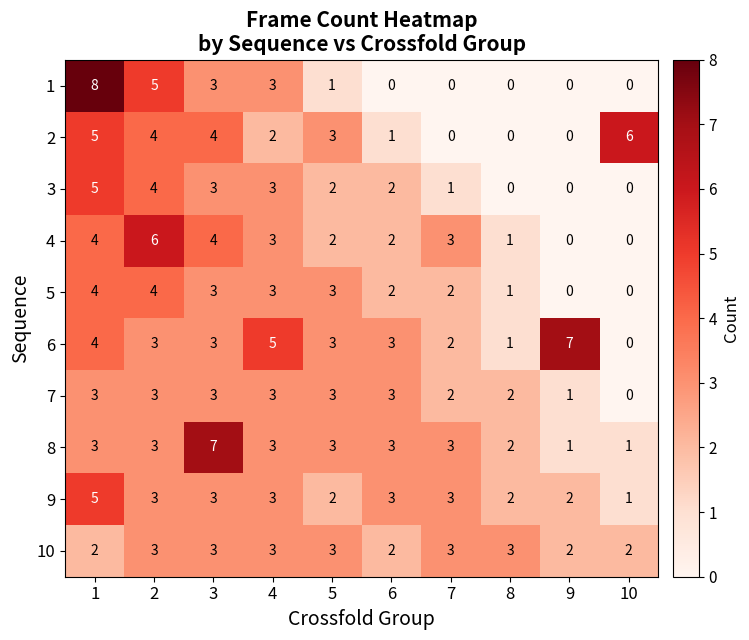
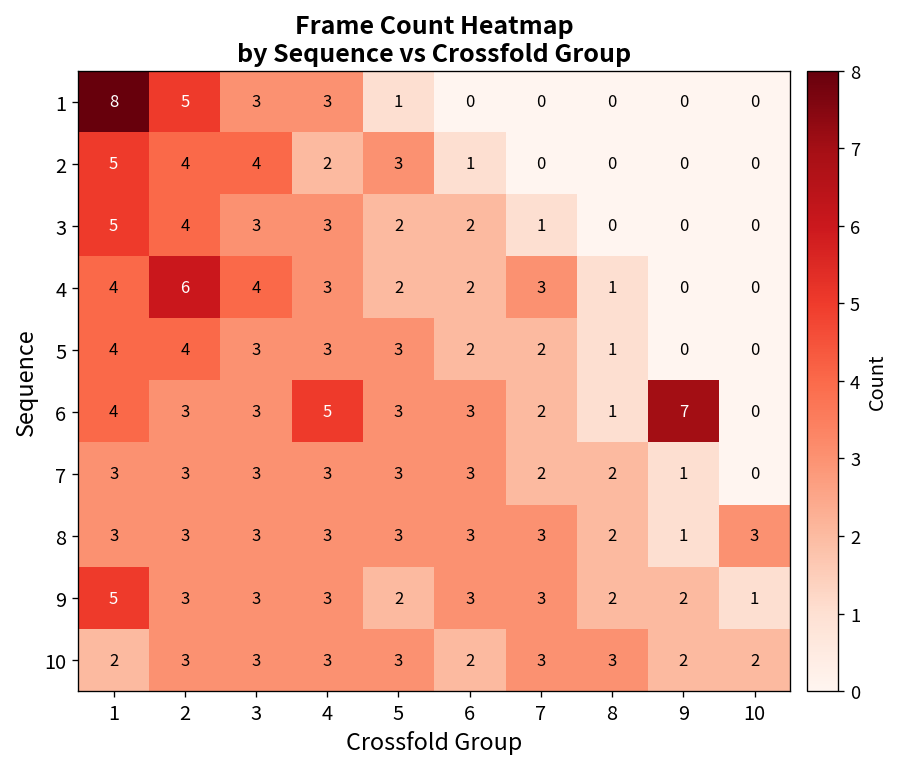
  {
    "1": {
      "1": 8,
      "2": 5,
      "3": 3,
      "4": 3,
      "5": 1,
      "6": 0,
      "7": 0,
      "8": 0,
      "9": 0,
      "10": 0
    },
    "2": {
      "1": 5,
      "2": 4,
      "3": 4,
      "4": 2,
      "5": 3,
      "6": 1,
      "7": 0,
      "8": 0,
      "9": 0,
-     "10": 6
+     "10": 0
    },
    "3": {
      "1": 5,
      "2": 4,
      "3": 3,
      "4": 3,
      "5": 2,
      "6": 2,
      "7": 1,
      "8": 0,
      "9": 0,
      "10": 0
    },
    "4": {
      "1": 4,
      "2": 6,
      "3": 4,
      "4": 3,
      "5": 2,
      "6": 2,
      "7": 3,
      "8": 1,
      "9": 0,
      "10": 0
    },
    "5": {
      "1": 4,
      "2": 4,
      "3": 3,
      "4": 3,
      "5": 3,
      "6": 2,
      "7": 2,
      "8": 1,
      "9": 0,
      "10": 0
    },
    "6": {
      "1": 4,
      "2": 3,
      "3": 3,
      "4": 5,
      "5": 3,
      "6": 3,
      "7": 2,
      "8": 1,
      "9": 7,
      "10": 0
    },
    "7": {
      "1": 3,
      "2": 3,
      "3": 3,
      "4": 3,
      "5": 3,
      "6": 3,
      "7": 2,
      "8": 2,
      "9": 1,
      "10": 0
    },
    "8": {
      "1": 3,
      "2": 3,
-     "3": 7,
+     "3": 3,
      "4": 3,
      "5": 3,
      "6": 3,
      "7": 3,
      "8": 2,
      "9": 1,
-     "10": 1
+     "10": 3
    },
    "9": {
      "1": 5,
      "2": 3,
      "3": 3,
      "4": 3,
      "5": 2,
      "6": 3,
      "7": 3,
      "8": 2,
      "9": 2,
      "10": 1
    },
    "10": {
      "1": 2,
      "2": 3,
      "3": 3,
      "4": 3,
      "5": 3,
      "6": 2,
      "7": 3,
      "8": 3,
      "9": 2,
      "10": 2
    }
  }
